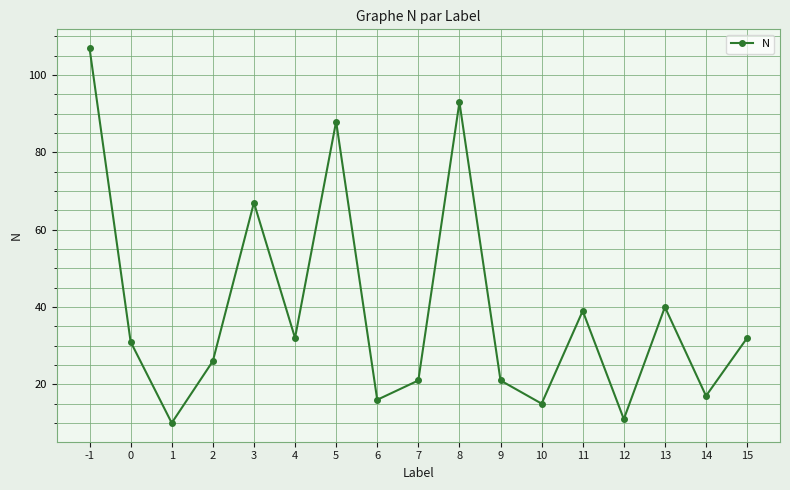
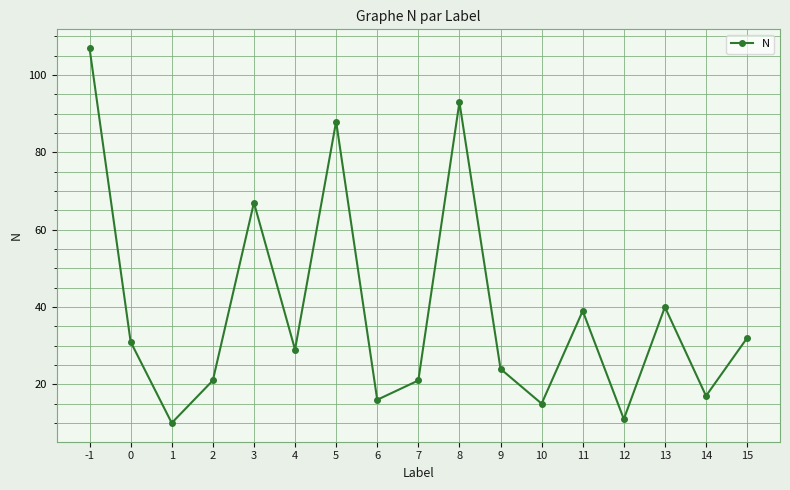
  {
    "-1": 107,
    "0": 31,
    "1": 10,
-   "2": 26,
+   "2": 21,
    "3": 67,
-   "4": 32,
+   "4": 29,
    "5": 88,
    "6": 16,
    "7": 21,
    "8": 93,
-   "9": 21,
+   "9": 24,
    "10": 15,
    "11": 39,
    "12": 11,
    "13": 40,
    "14": 17,
    "15": 32
  }
